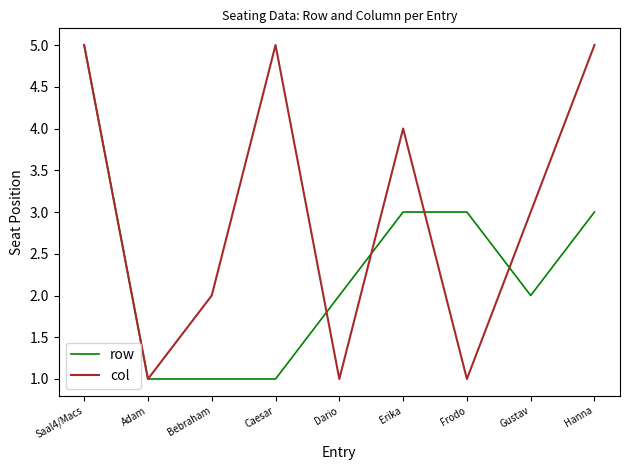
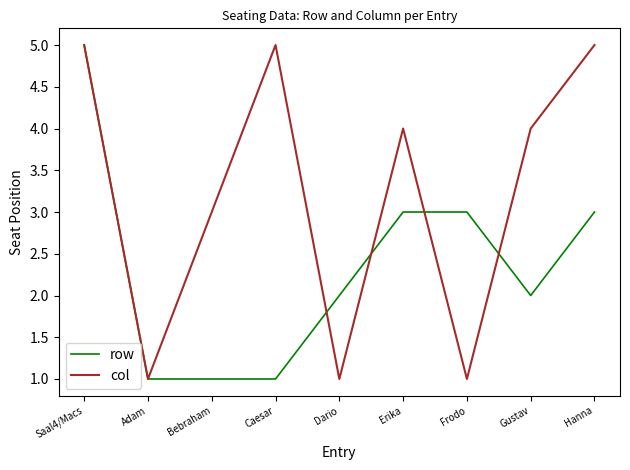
  {
    "row": {
      "Bebraham": 1,
      "Caesar": 1,
      "Dario": 2,
      "Erika": 3,
      "Frodo": 3,
      "Gustav": 2,
      "Hanna": 3
    },
    "col": {
-     "Bebraham": 2,
+     "Bebraham": 3,
      "Caesar": 5,
      "Dario": 1,
      "Erika": 4,
      "Frodo": 1,
-     "Gustav": 3,
+     "Gustav": 4,
      "Hanna": 5
    }
  }
